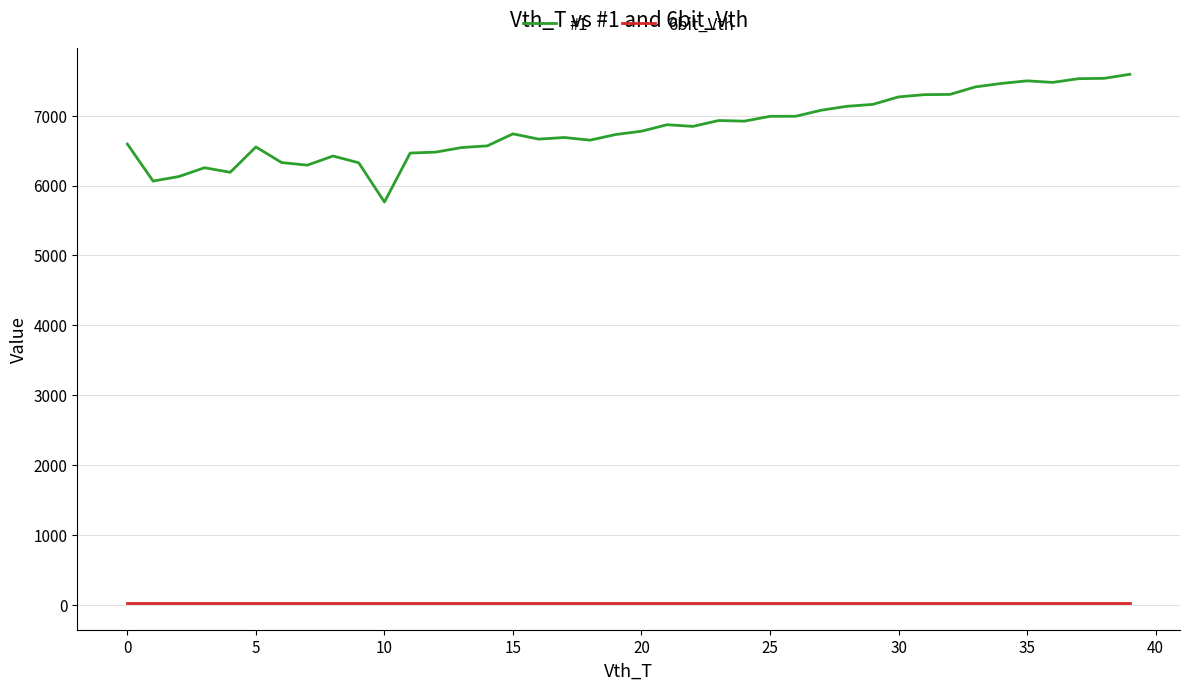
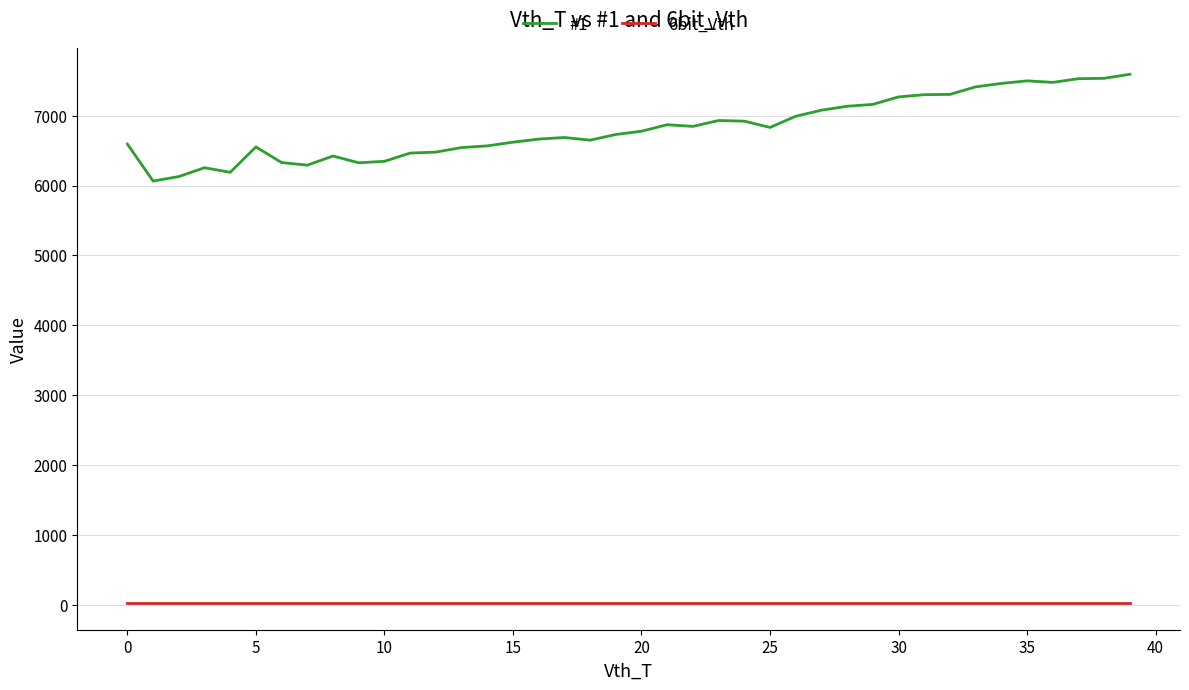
  {
    "#1": {
      "0": 6600,
      "5": 6600,
-     "10": 5800,
-     "15": 6700,
+     "10": 6300,
+     "15": 6600,
      "20": 6800,
-     "25": 7000,
+     "25": 6800,
      "30": 7300,
      "35": 7500
    },
    "6bit_Vth": {
      "0": 0,
      "5": 0,
      "10": 0,
      "15": 0,
      "20": 0,
      "25": 0,
      "30": 0,
      "35": 0
    }
  }
